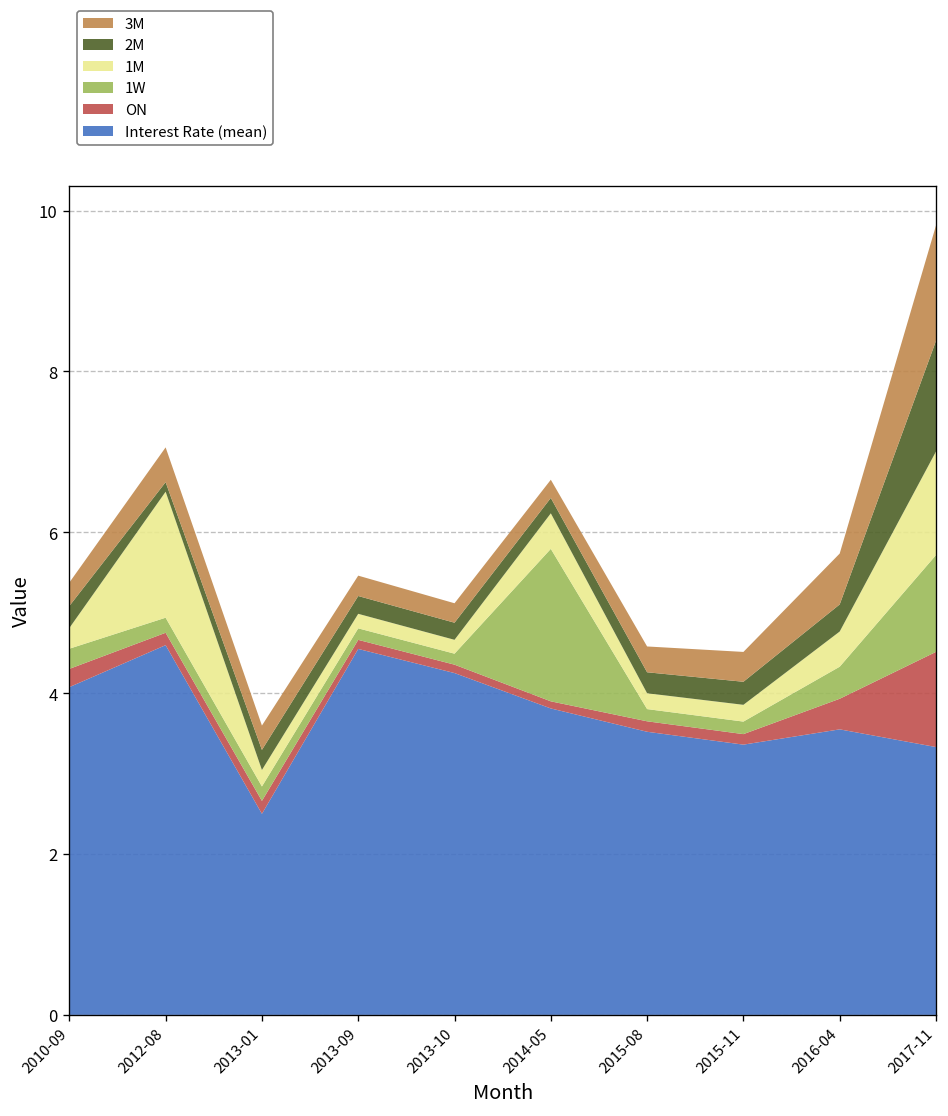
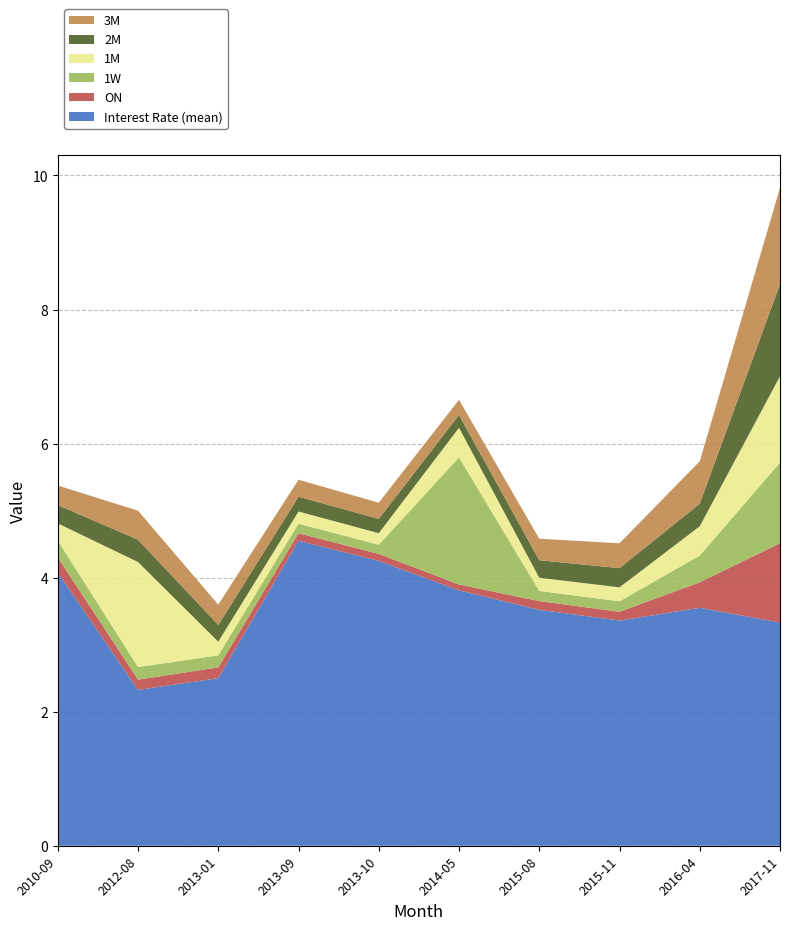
  {
    "Interest Rate (mean)": {
      "2010-09": 4.1,
-     "2012-08": 4.6,
+     "2012-08": 2.3,
      "2013-01": 2.5,
      "2013-09": 4.6,
      "2013-10": 4.3,
      "2014-05": 3.8,
      "2015-08": 3.5,
      "2015-11": 3.4,
      "2016-04": 3.6,
      "2017-11": 3.3
    },
    "1W": {
      "2010-09": 0.3,
      "2012-08": 0.2,
      "2013-01": 0.2,
      "2013-09": 0.1,
      "2013-10": 0.1,
      "2014-05": 1.9,
      "2015-08": 0.2,
      "2015-11": 0.2,
      "2016-04": 0.4,
      "2017-11": 1.2
    },
    "1M": {
      "2010-09": 0.3,
      "2012-08": 1.6,
      "2013-01": 0.2,
      "2013-09": 0.2,
      "2013-10": 0.2,
      "2014-05": 0.4,
      "2015-08": 0.2,
      "2015-11": 0.2,
      "2016-04": 0.4,
      "2017-11": 1.3
    },
    "2M": {
      "2010-09": 0.3,
-     "2012-08": 0.1,
+     "2012-08": 0.3,
      "2013-01": 0.2,
      "2013-09": 0.2,
      "2013-10": 0.2,
      "2014-05": 0.2,
      "2015-08": 0.3,
      "2015-11": 0.3,
      "2016-04": 0.3,
      "2017-11": 1.4
    }
  }
